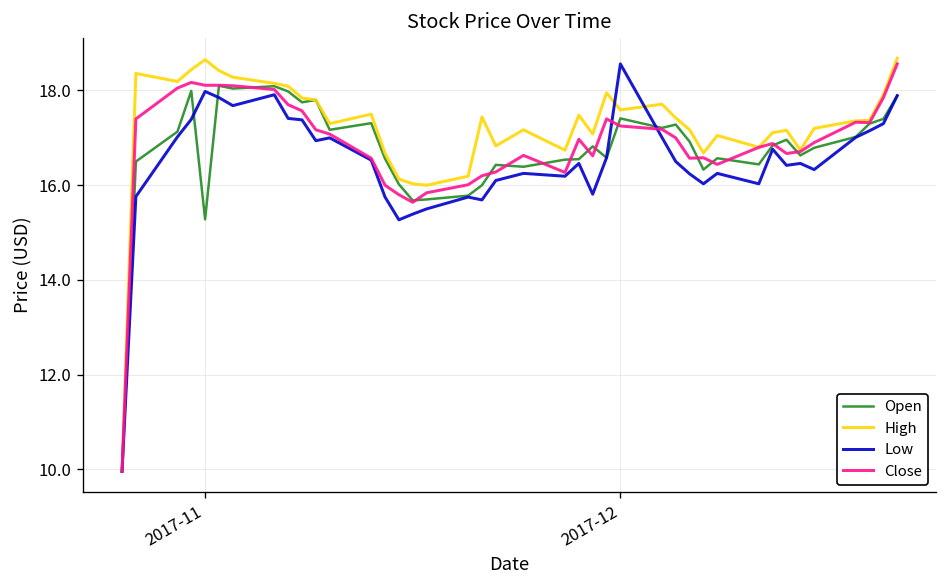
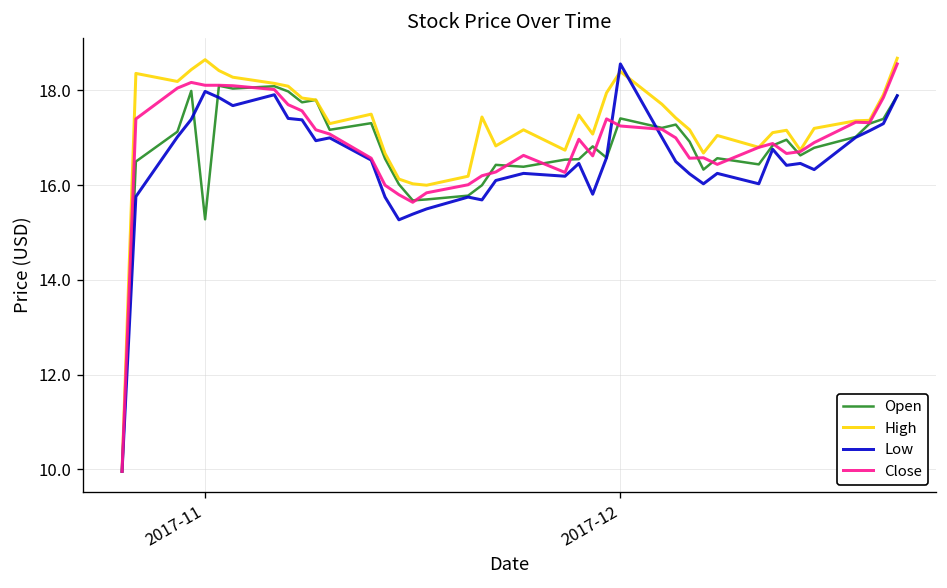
  {
    "Open": {
      "2017-11": 15.3,
      "2017-12": 17.4
    },
    "High": {
      "2017-11": 18.7,
-     "2017-12": 17.6
+     "2017-12": 18.4
    },
    "Low": {
      "2017-11": 18.0,
      "2017-12": 18.6
    },
    "Close": {
      "2017-11": 18.1,
      "2017-12": 17.3
    }
  }
